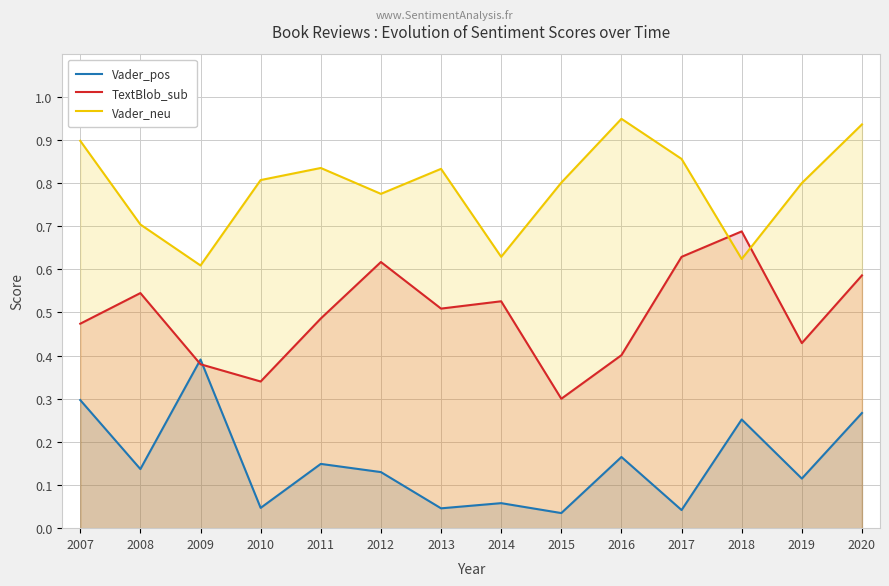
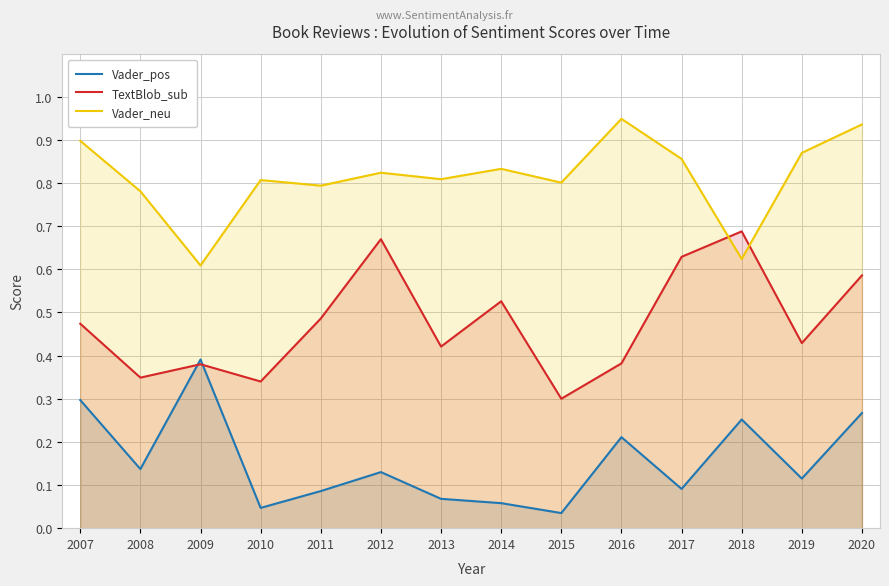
  {
    "Vader_pos": {
      "2007": 0.30,
      "2008": 0.14,
      "2009": 0.39,
      "2010": 0.05,
-     "2011": 0.15,
+     "2011": 0.09,
      "2012": 0.13,
-     "2013": 0.05,
+     "2013": 0.07,
      "2014": 0.06,
      "2015": 0.04,
-     "2016": 0.17,
-     "2017": 0.04,
+     "2016": 0.21,
+     "2017": 0.09,
      "2018": 0.25,
      "2019": 0.12,
      "2020": 0.27
    },
    "TextBlob_sub": {
      "2007": 0.47,
-     "2008": 0.55,
+     "2008": 0.35,
      "2009": 0.38,
      "2010": 0.34,
      "2011": 0.49,
-     "2012": 0.62,
-     "2013": 0.51,
+     "2012": 0.67,
+     "2013": 0.42,
      "2014": 0.53,
      "2015": 0.30,
-     "2016": 0.40,
+     "2016": 0.38,
      "2017": 0.63,
      "2018": 0.69,
      "2019": 0.43,
      "2020": 0.59
    },
    "Vader_neu": {
      "2007": 0.90,
-     "2008": 0.70,
+     "2008": 0.78,
      "2009": 0.61,
      "2010": 0.81,
-     "2011": 0.84,
-     "2012": 0.78,
-     "2013": 0.83,
-     "2014": 0.63,
+     "2011": 0.79,
+     "2012": 0.82,
+     "2013": 0.81,
+     "2014": 0.83,
      "2015": 0.80,
      "2016": 0.95,
      "2017": 0.86,
      "2018": 0.62,
-     "2019": 0.80,
+     "2019": 0.87,
      "2020": 0.94
    }
  }
